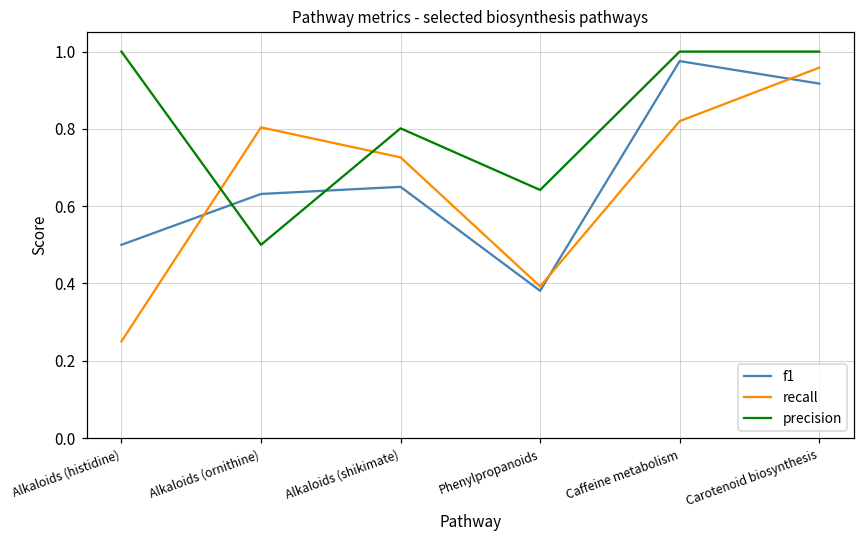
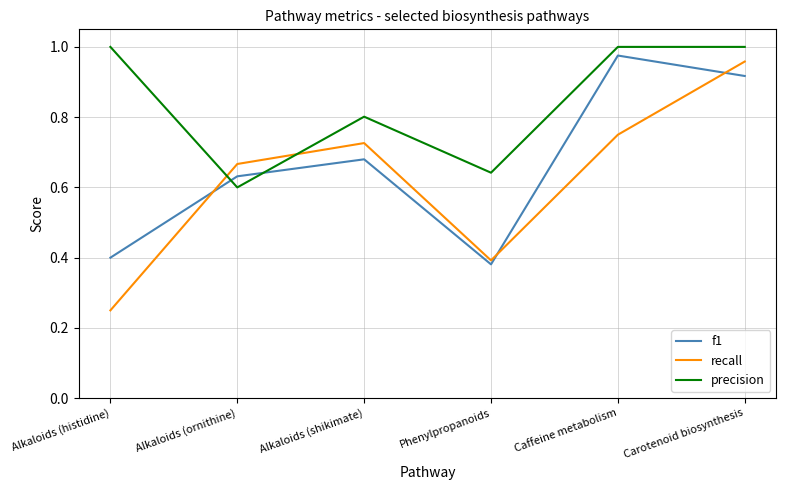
  {
    "f1": {
-     "Alkaloids (histidine)": 0.5,
+     "Alkaloids (histidine)": 0.4,
      "Alkaloids (ornithine)": 0.63,
-     "Alkaloids (shikimate)": 0.65,
+     "Alkaloids (shikimate)": 0.68,
      "Phenylpropanoids": 0.38,
      "Caffeine metabolism": 0.98,
      "Carotenoid biosynthesis": 0.92
    },
    "recall": {
      "Alkaloids (histidine)": 0.25,
-     "Alkaloids (ornithine)": 0.80,
+     "Alkaloids (ornithine)": 0.67,
      "Alkaloids (shikimate)": 0.73,
      "Phenylpropanoids": 0.39,
-     "Caffeine metabolism": 0.82,
+     "Caffeine metabolism": 0.75,
      "Carotenoid biosynthesis": 0.96
    },
    "precision": {
      "Alkaloids (histidine)": 1.0,
-     "Alkaloids (ornithine)": 0.5,
+     "Alkaloids (ornithine)": 0.6,
      "Alkaloids (shikimate)": 0.8,
      "Phenylpropanoids": 0.64,
      "Caffeine metabolism": 1.0,
      "Carotenoid biosynthesis": 1.0
    }
  }
